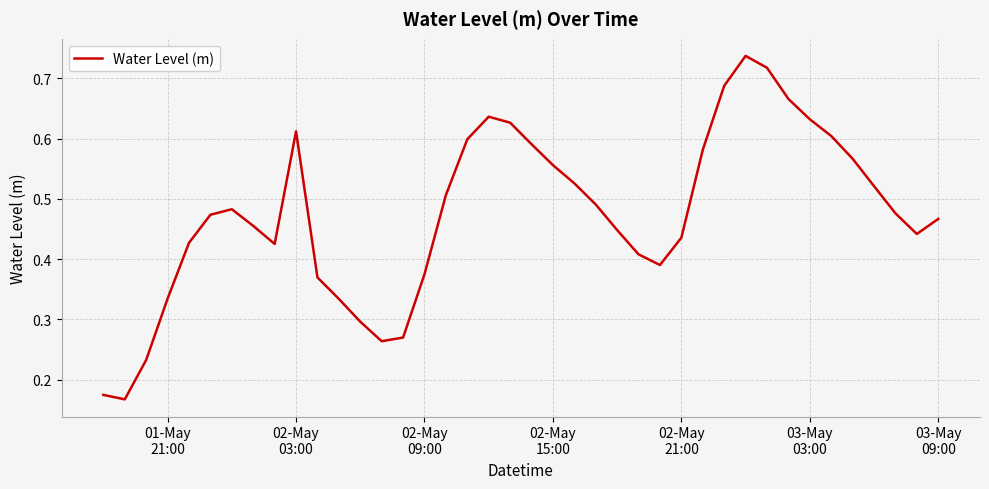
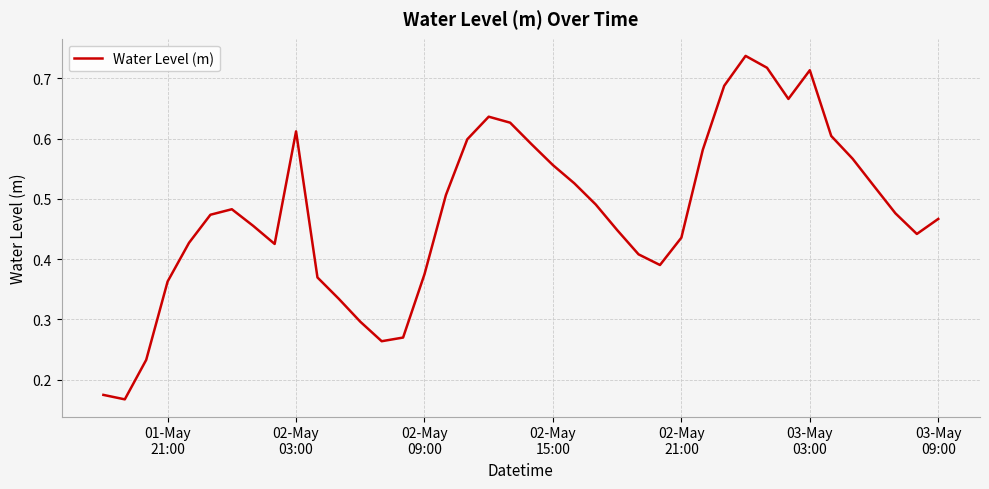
  {
-   "01-May 21:00": 0.33,
+   "01-May 21:00": 0.36,
    "02-May 03:00": 0.61,
    "02-May 09:00": 0.37,
    "02-May 15:00": 0.56,
    "02-May 21:00": 0.44,
-   "03-May 03:00": 0.63,
+   "03-May 03:00": 0.71,
    "03-May 09:00": 0.47
  }
